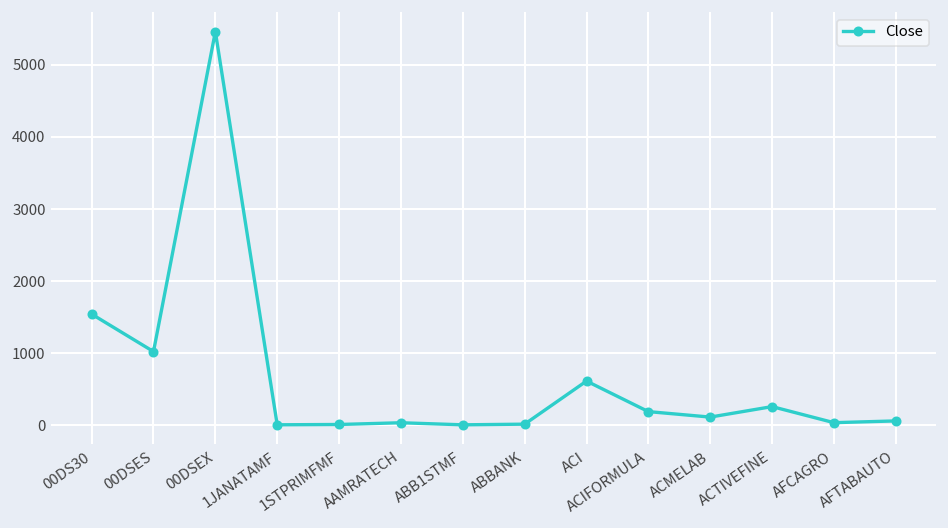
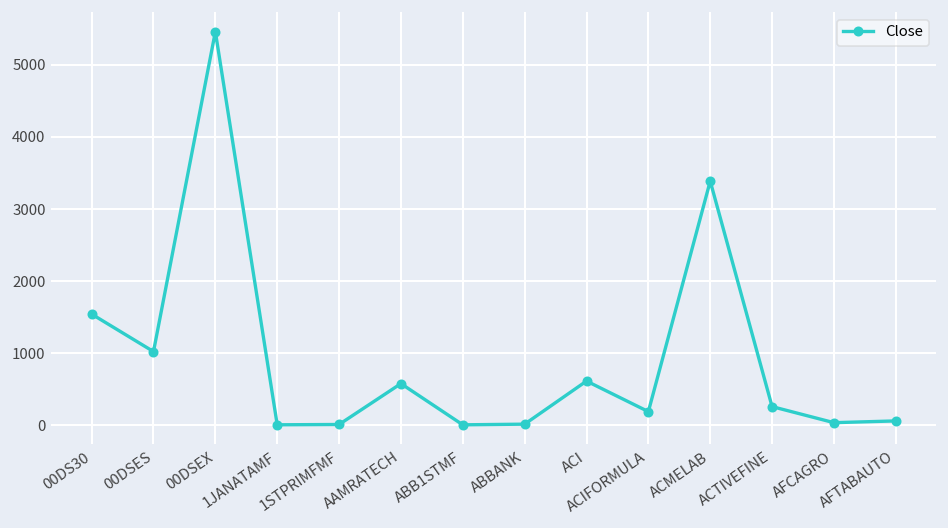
  {
    "00DS30": 1500,
    "00DSES": 1000,
    "00DSEX": 5500,
    "1JANATAMF": 0,
    "1STPRIMFMF": 0,
-   "AAMRATECH": 0,
+   "AAMRATECH": 600,
    "ABB1STMF": 0,
    "ABBANK": 0,
    "ACI": 600,
    "ACIFORMULA": 200,
-   "ACMELAB": 100,
+   "ACMELAB": 3400,
    "ACTIVEFINE": 300,
    "AFCAGRO": 0,
    "AFTABAUTO": 100
  }
